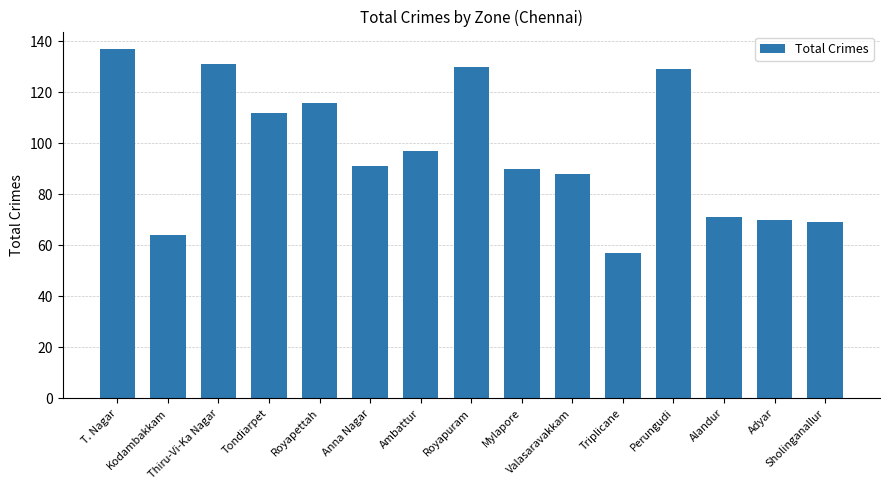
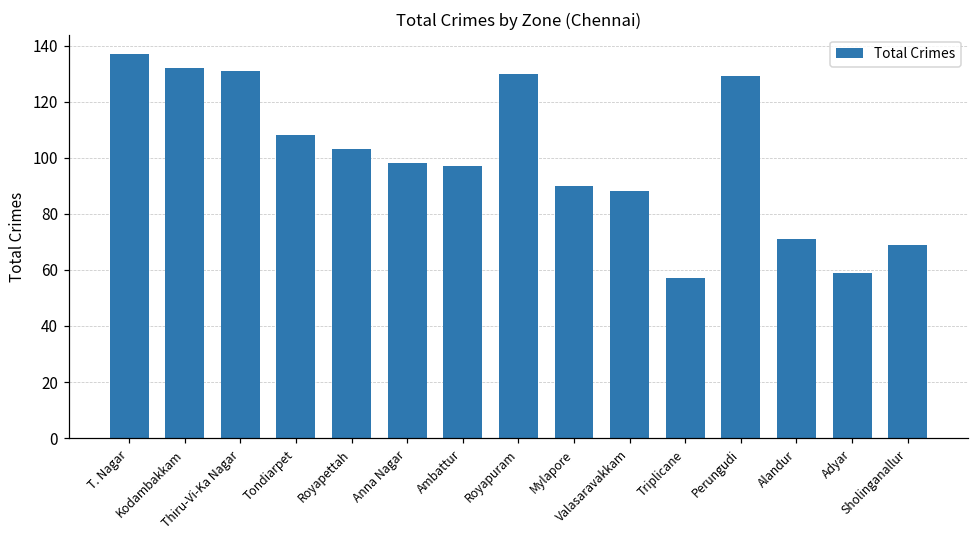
  {
    "T. Nagar": 137,
-   "Kodambakkam": 64,
+   "Kodambakkam": 132,
    "Thiru-Vi-Ka Nagar": 131,
-   "Tondiarpet": 112,
-   "Royapettah": 116,
-   "Anna Nagar": 91,
+   "Tondiarpet": 108,
+   "Royapettah": 103,
+   "Anna Nagar": 98,
    "Ambattur": 97,
    "Royapuram": 130,
    "Mylapore": 90,
    "Valasaravakkam": 88,
    "Triplicane": 57,
    "Perungudi": 129,
    "Alandur": 71,
-   "Adyar": 70,
+   "Adyar": 59,
    "Sholinganallur": 69
  }
